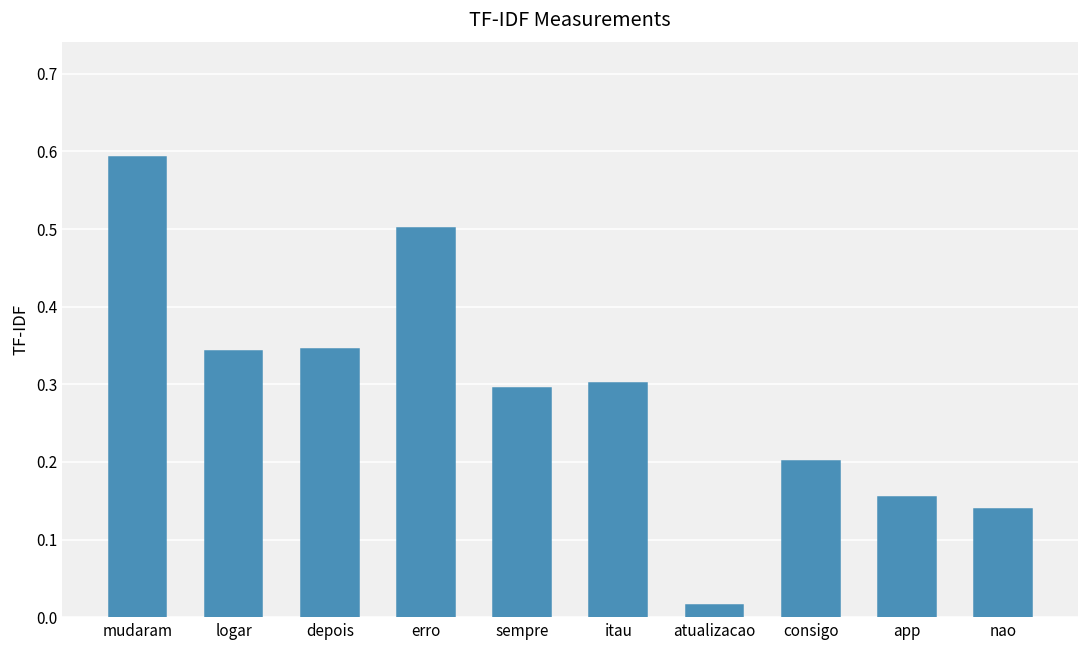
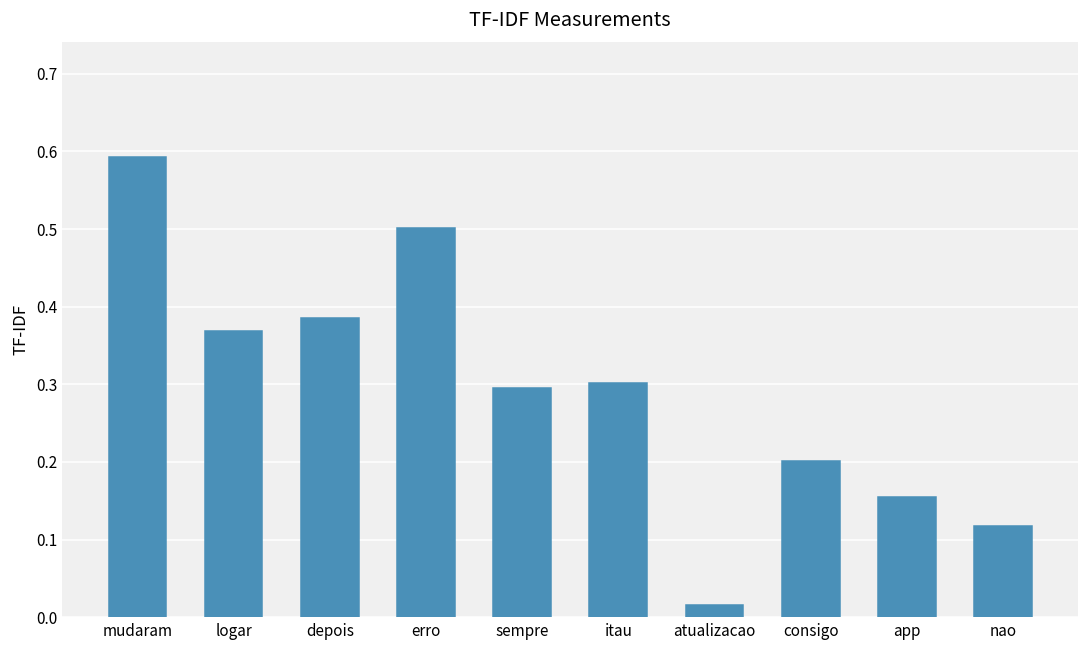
  {
    "mudaram": 0.59,
-   "logar": 0.34,
-   "depois": 0.35,
+   "logar": 0.37,
+   "depois": 0.39,
    "erro": 0.50,
    "sempre": 0.30,
    "itau": 0.30,
    "atualizacao": 0.02,
    "consigo": 0.20,
    "app": 0.15,
-   "nao": 0.14
+   "nao": 0.12
  }
